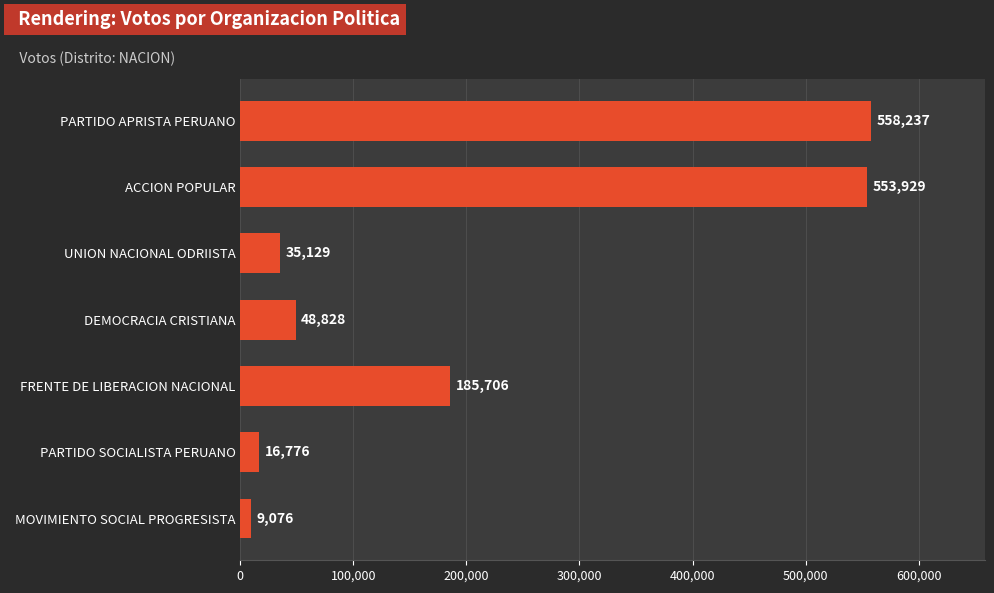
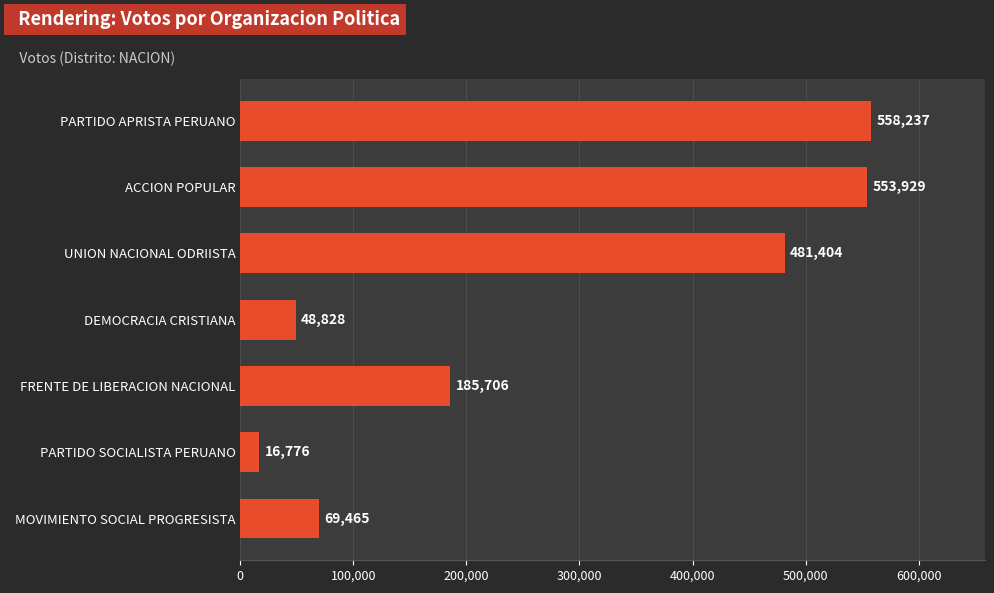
  {
    "PARTIDO APRISTA PERUANO": "558,237",
    "ACCION POPULAR": "553,929",
-   "UNION NACIONAL ODRIISTA": "35,129",
+   "UNION NACIONAL ODRIISTA": "481,404",
    "DEMOCRACIA CRISTIANA": "48,828",
    "FRENTE DE LIBERACION NACIONAL": "185,706",
    "PARTIDO SOCIALISTA PERUANO": "16,776",
-   "MOVIMIENTO SOCIAL PROGRESISTA": "9,076"
+   "MOVIMIENTO SOCIAL PROGRESISTA": "69,465"
  }
